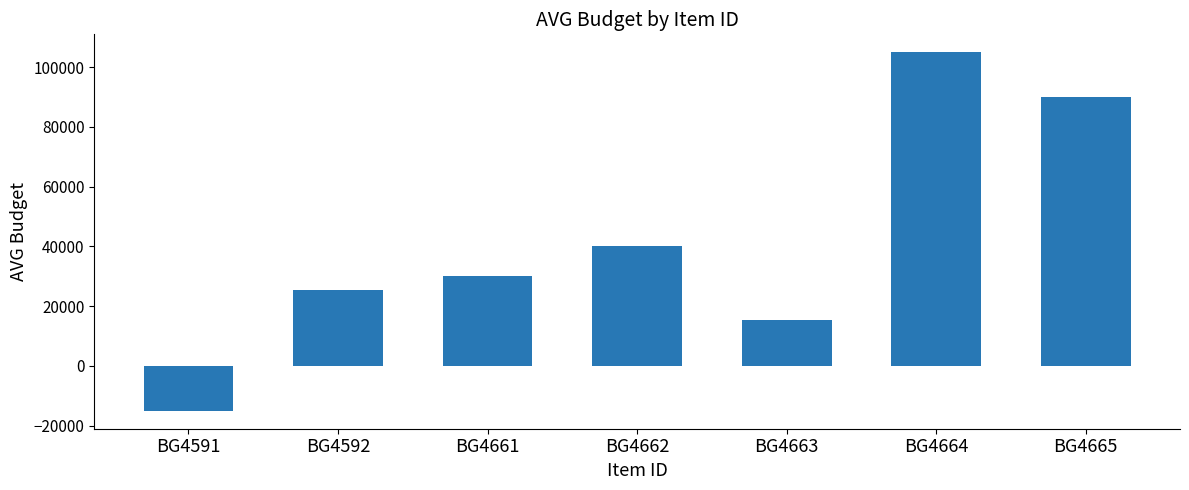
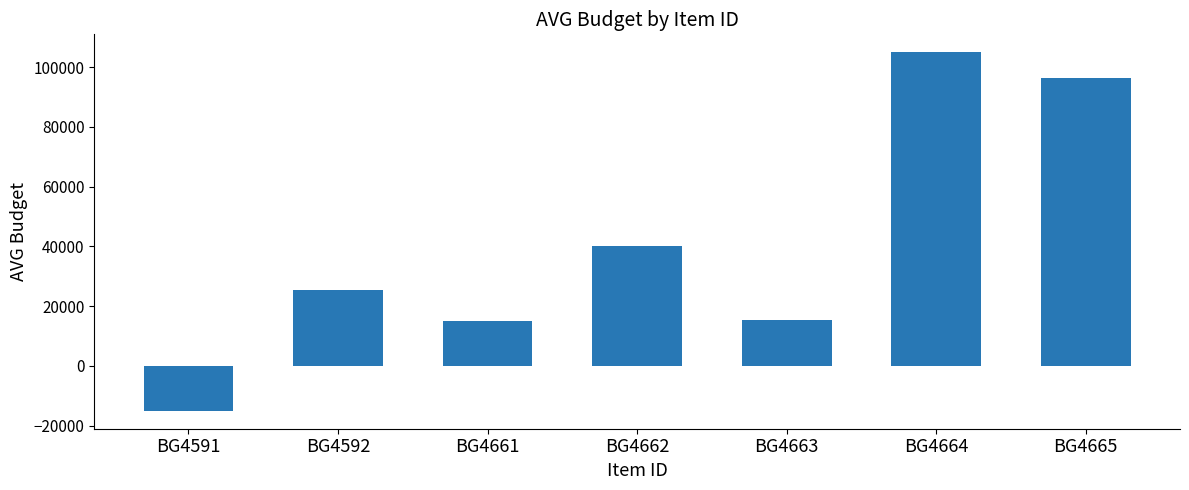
  {
    "BG4591": -15000,
    "BG4592": 25000,
-   "BG4661": 30000,
+   "BG4661": 15000,
    "BG4662": 40000,
    "BG4663": 15000,
    "BG4664": 105000,
-   "BG4665": 90000
+   "BG4665": 96000
  }
